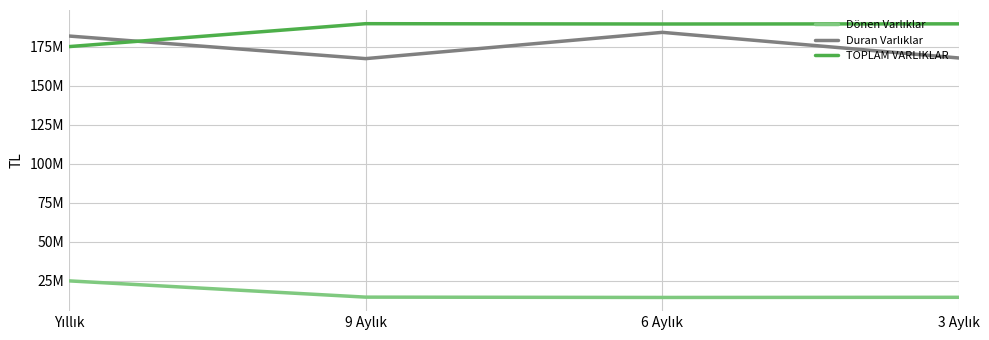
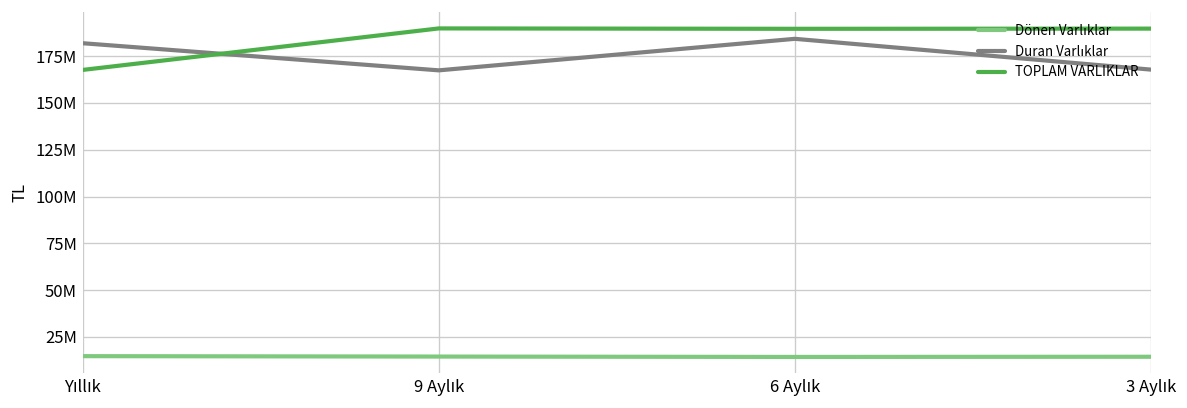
  {
    "Dönen Varlıklar": {
-     "Yıllık": 25000000,
+     "Yıllık": 15000000,
      "9 Aylık": 15000000,
      "6 Aylık": 14000000,
      "3 Aylık": 14000000
    },
    "Duran Varlıklar": {
      "Yıllık": 182000000,
      "9 Aylık": 167000000,
      "6 Aylık": 184000000,
      "3 Aylık": 168000000
    },
    "TOPLAM VARLIKLAR": {
-     "Yıllık": 175000000,
+     "Yıllık": 168000000,
      "9 Aylık": 190000000,
      "6 Aylık": 190000000,
      "3 Aylık": 190000000
    }
  }
